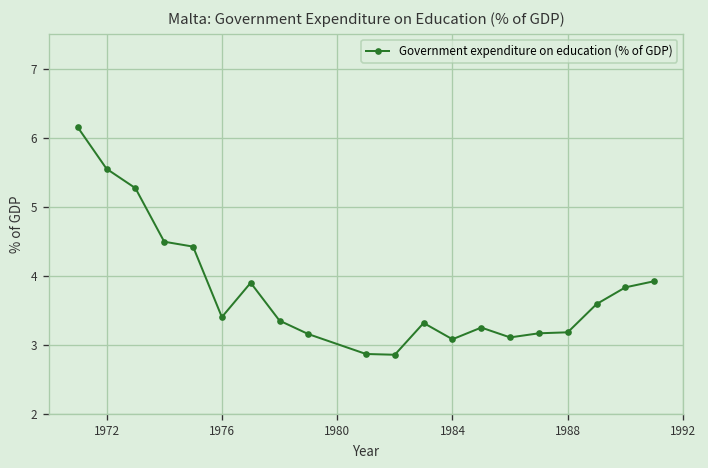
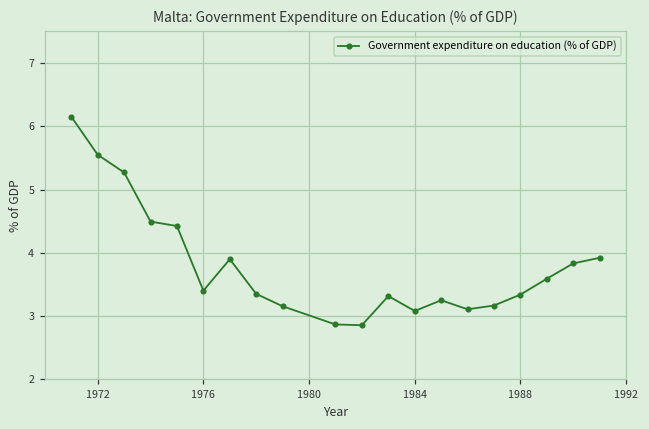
  {
    "1972": 5.5,
    "1976": 3.4,
    "1984": 3.1,
-   "1988": 3.2
+   "1988": 3.3
  }
